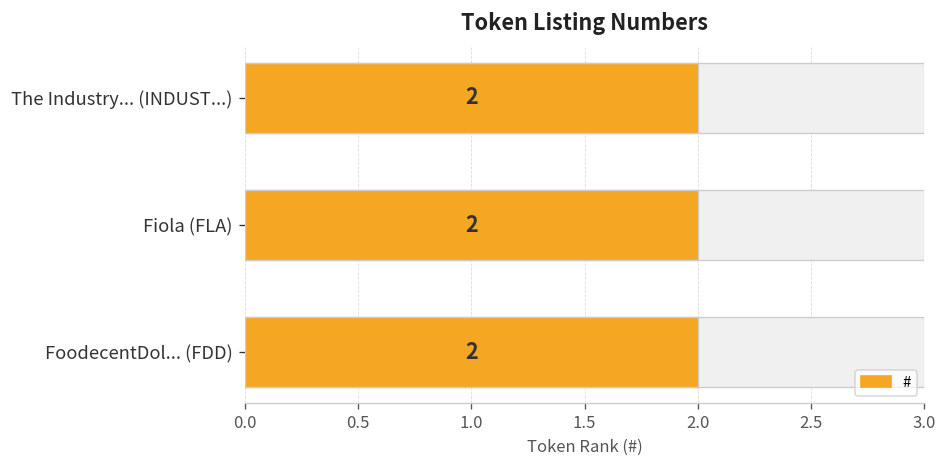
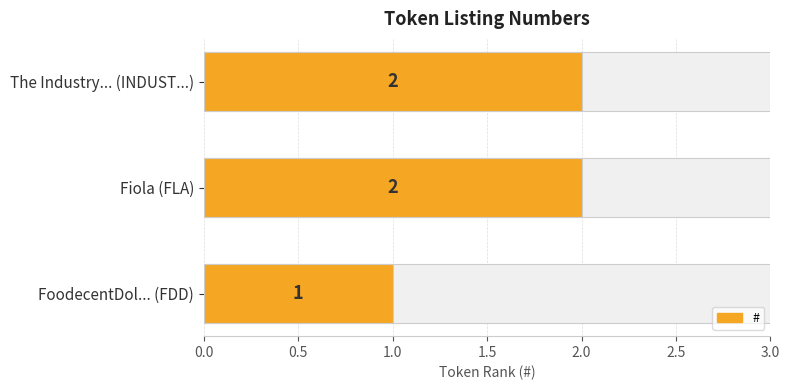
  {
    "#": {
-     "FoodecentDol... (FDD)": 2
+     "FoodecentDol... (FDD)": 1
    }
  }
